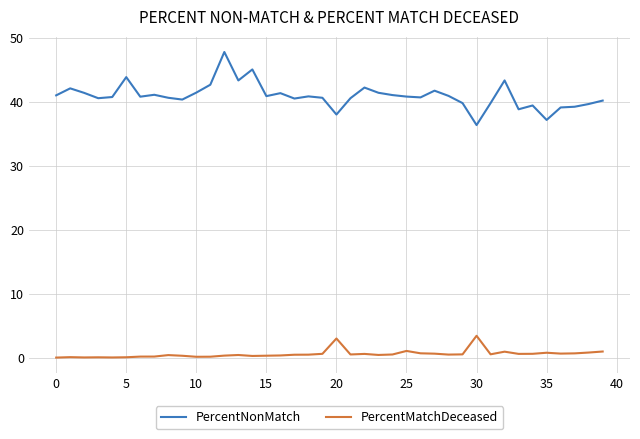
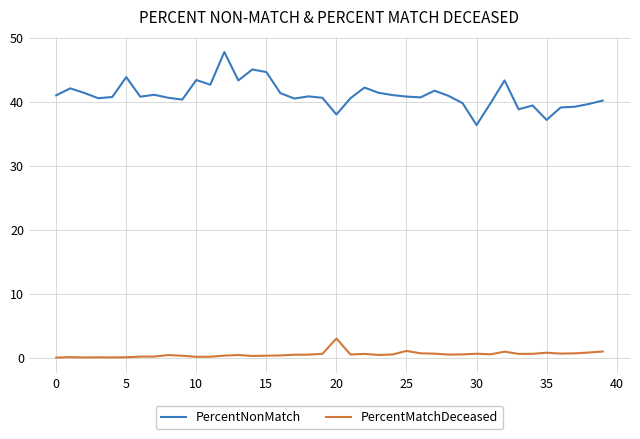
  {
    "PercentNonMatch": {
      "0": 41,
      "5": 44,
-     "10": 41,
-     "15": 41,
+     "10": 43,
+     "15": 45,
      "20": 38,
      "25": 41,
      "30": 36,
      "35": 37
    },
    "PercentMatchDeceased": {
      "0": 0,
      "5": 0,
      "10": 0,
      "15": 0,
      "20": 3,
      "25": 1,
-     "30": 3,
+     "30": 1,
      "35": 1
    }
  }
